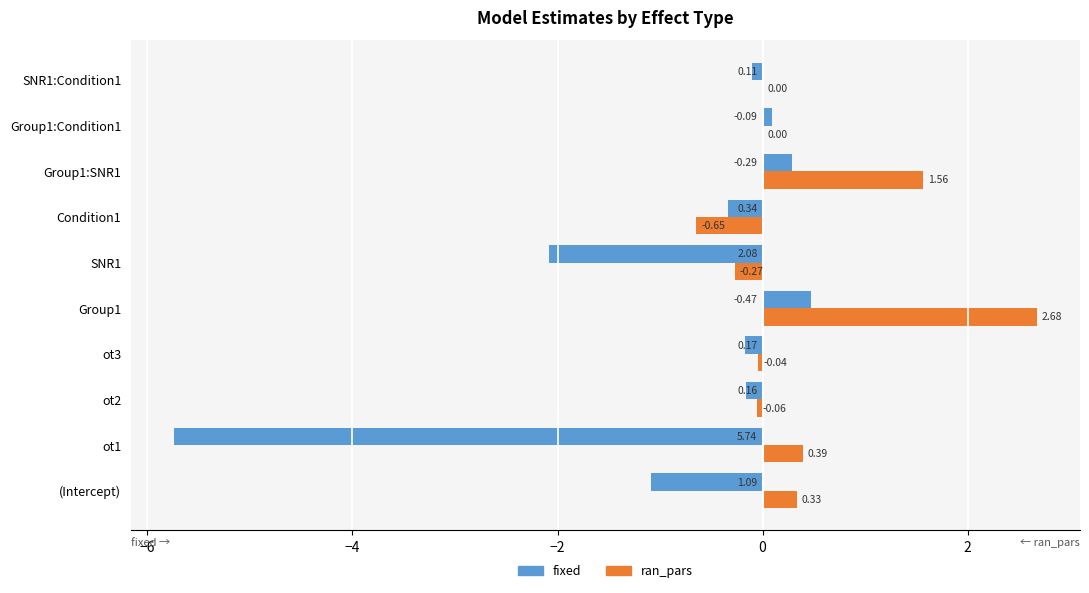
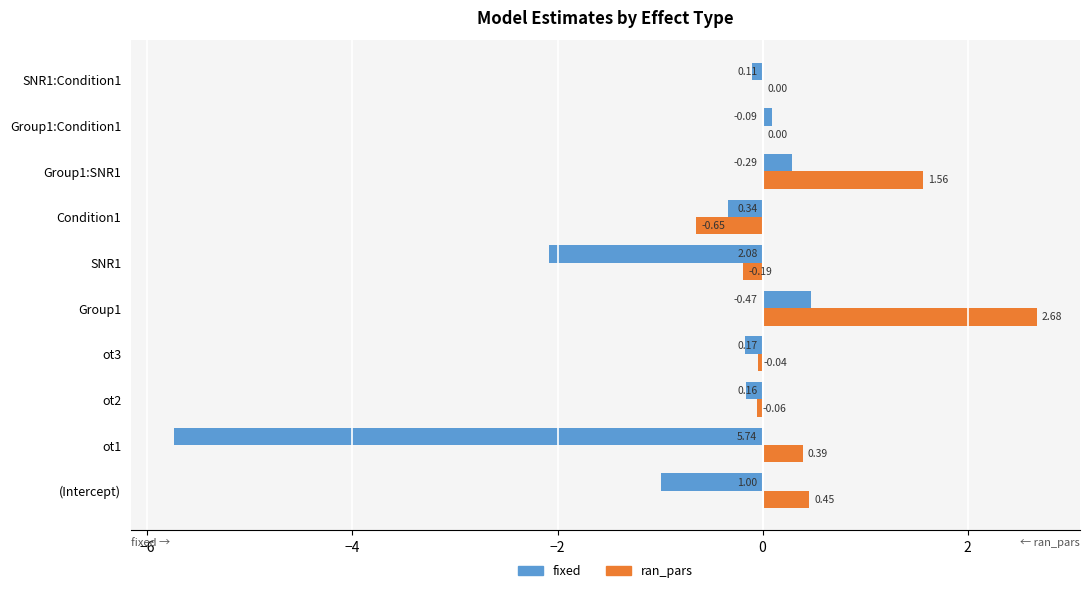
  {
    "fixed": {
-     "(Intercept)": 1.09
+     "(Intercept)": 1.00
    },
    "ran_pars": {
      "SNR1:Condition1": 0.00,
      "Group1:Condition1": 0.00,
      "Group1:SNR1": 1.56,
      "Condition1": -0.65,
-     "SNR1": -0.27,
+     "SNR1": -0.19,
      "Group1": 2.68,
      "ot3": -0.04,
      "ot2": -0.06,
      "ot1": 0.39,
-     "(Intercept)": 0.33
+     "(Intercept)": 0.45
    }
  }
